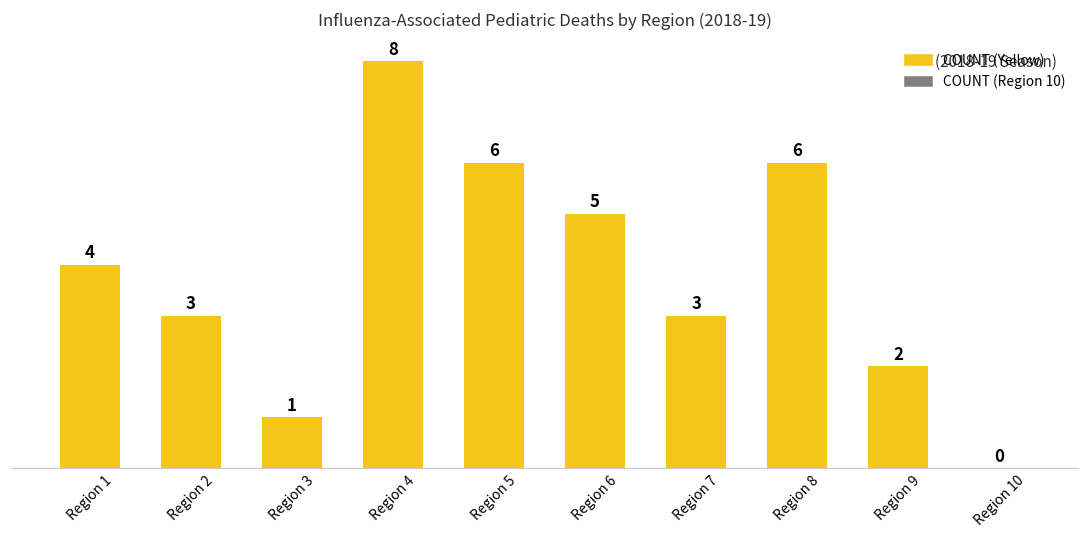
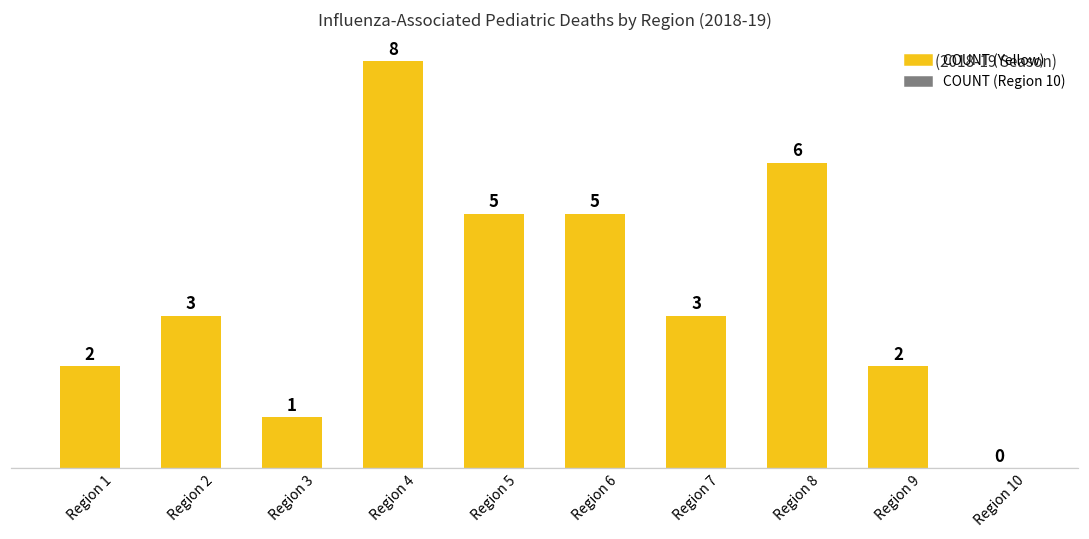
  {
-   "Region 1": 4,
+   "Region 1": 2,
    "Region 2": 3,
    "Region 3": 1,
    "Region 4": 8,
-   "Region 5": 6,
+   "Region 5": 5,
    "Region 6": 5,
    "Region 7": 3,
    "Region 8": 6,
    "Region 9": 2,
    "Region 10": 0
  }
